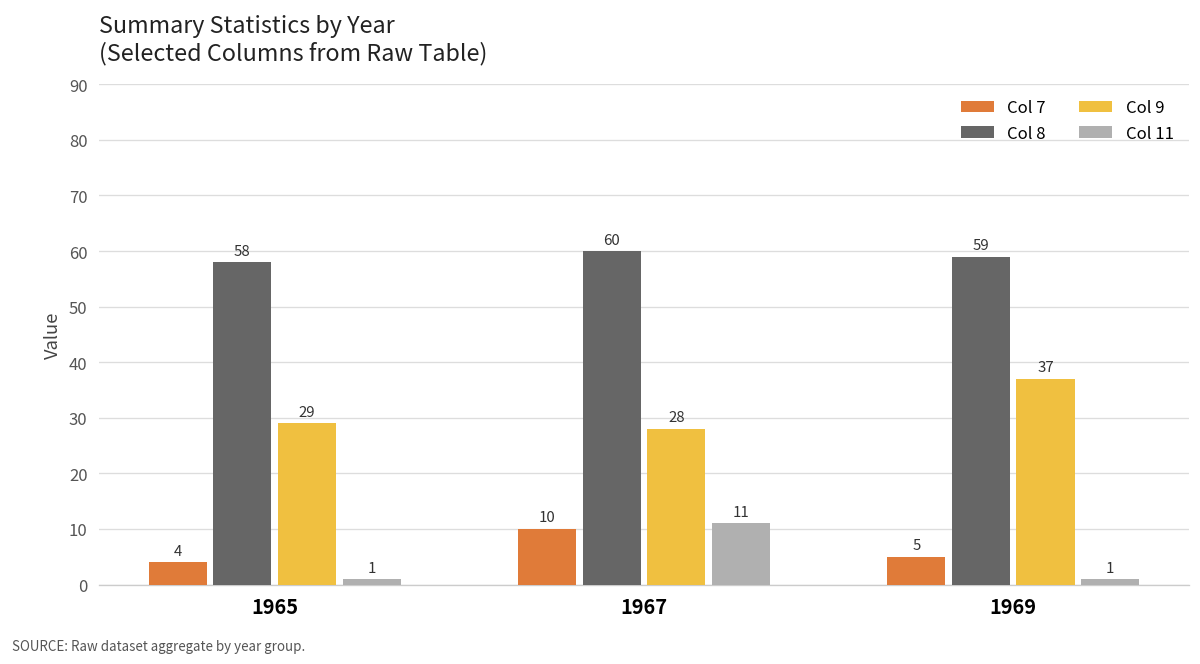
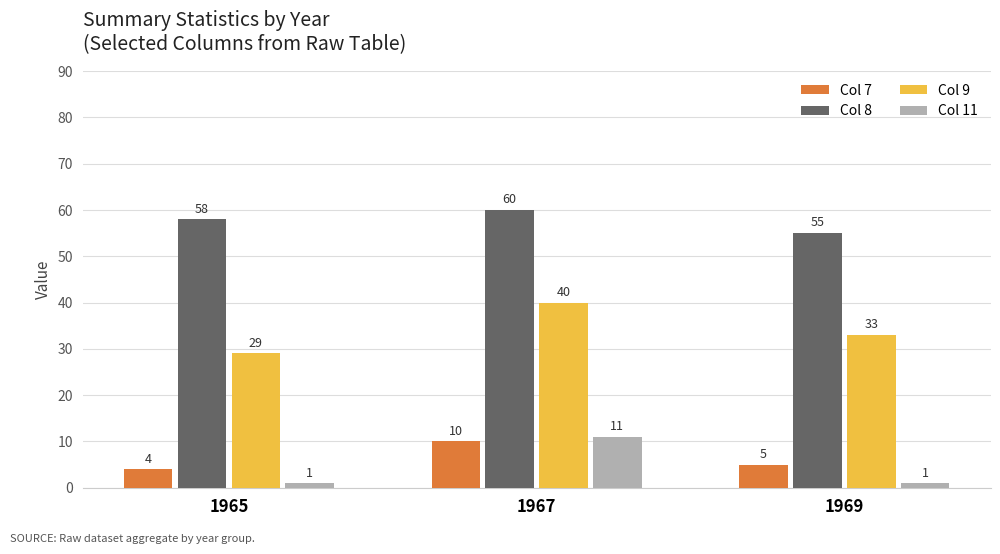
  {
    "Col 7": {
      "1965": 4,
      "1967": 10,
      "1969": 5
    },
    "Col 8": {
      "1965": 58,
      "1967": 60,
-     "1969": 59
+     "1969": 55
    },
    "Col 9": {
      "1965": 29,
-     "1967": 28,
-     "1969": 37
+     "1967": 40,
+     "1969": 33
    },
    "Col 11": {
      "1965": 1,
      "1967": 11,
      "1969": 1
    }
  }
